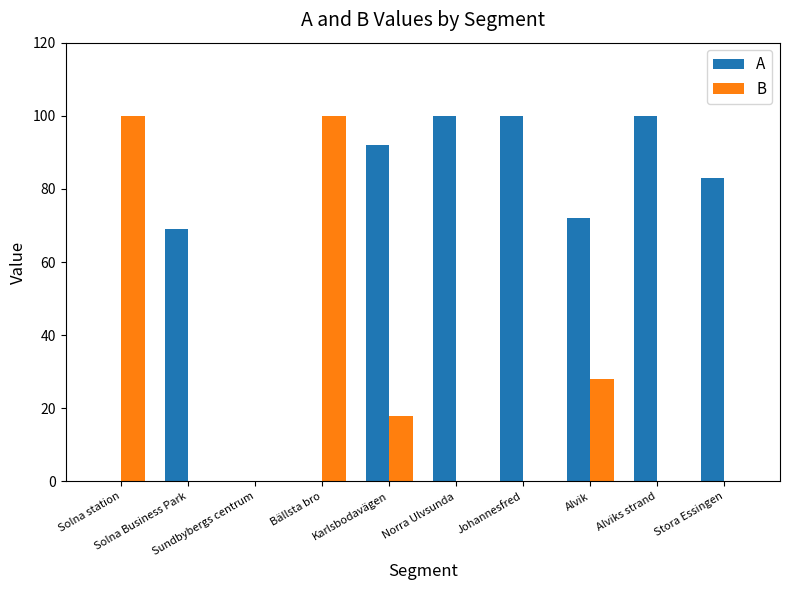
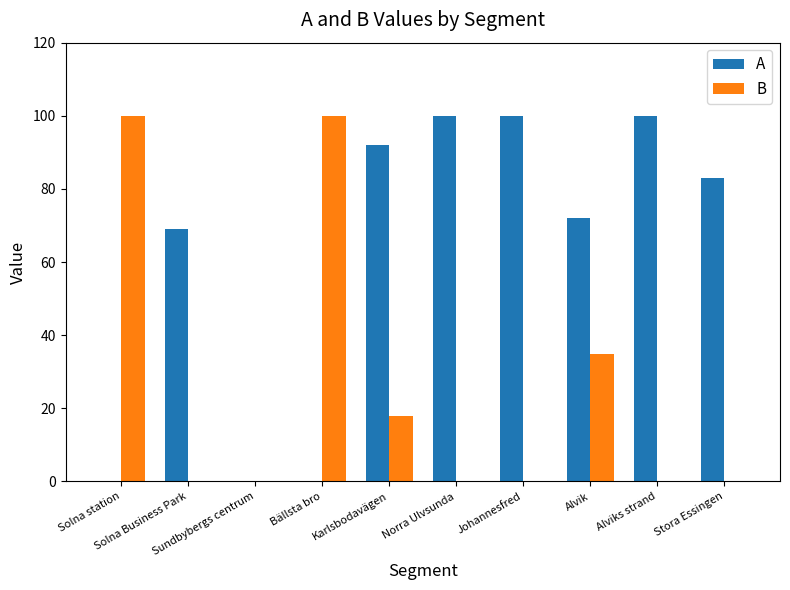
  {
    "A": {
      "Solna station": 0,
      "Solna Business Park": 69,
      "Sundbybergs centrum": 0,
      "Bällsta bro": 0,
      "Karlsbodavägen": 92,
      "Norra Ulvsunda": 100,
      "Johannesfred": 100,
      "Alvik": 72,
      "Alviks strand": 100,
      "Stora Essingen": 83
    },
    "B": {
      "Solna station": 100,
      "Solna Business Park": 0,
      "Sundbybergs centrum": 0,
      "Bällsta bro": 100,
      "Karlsbodavägen": 18,
      "Norra Ulvsunda": 0,
      "Johannesfred": 0,
-     "Alvik": 28,
+     "Alvik": 35,
      "Alviks strand": 0,
      "Stora Essingen": 0
    }
  }
